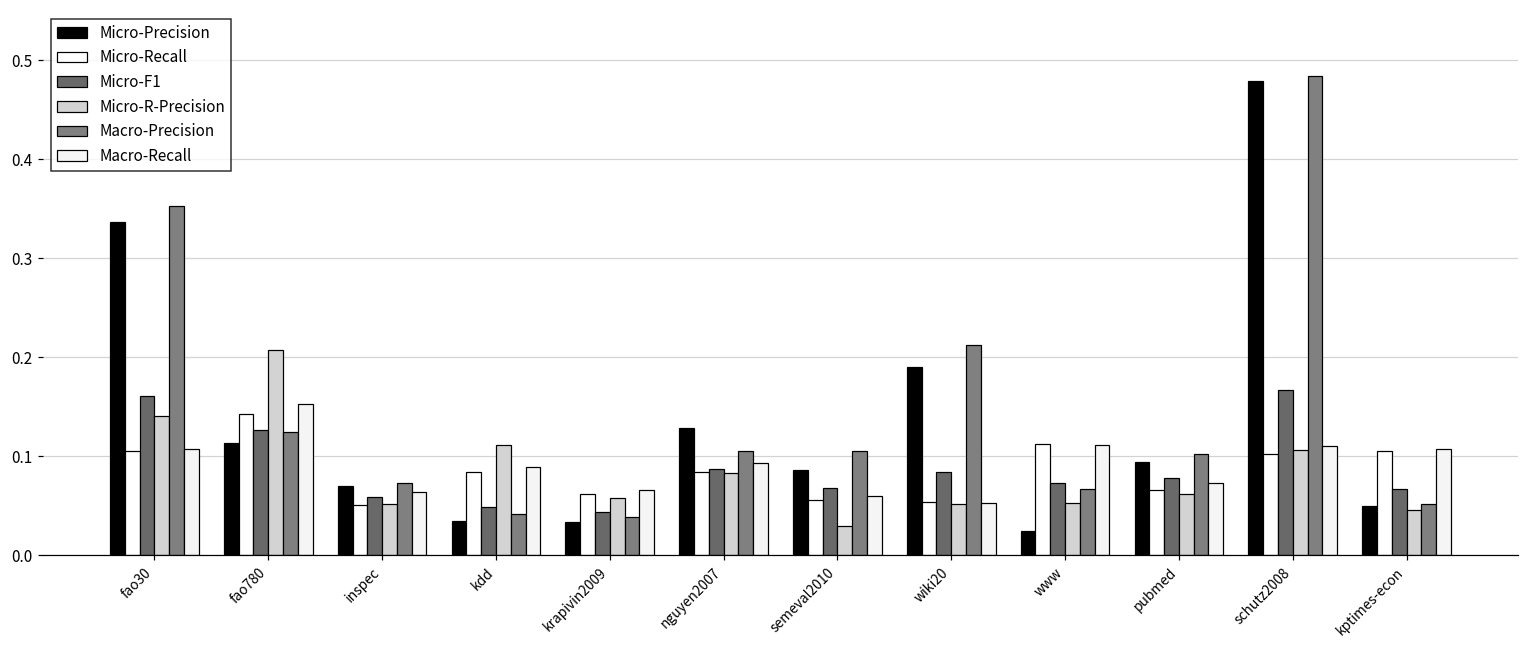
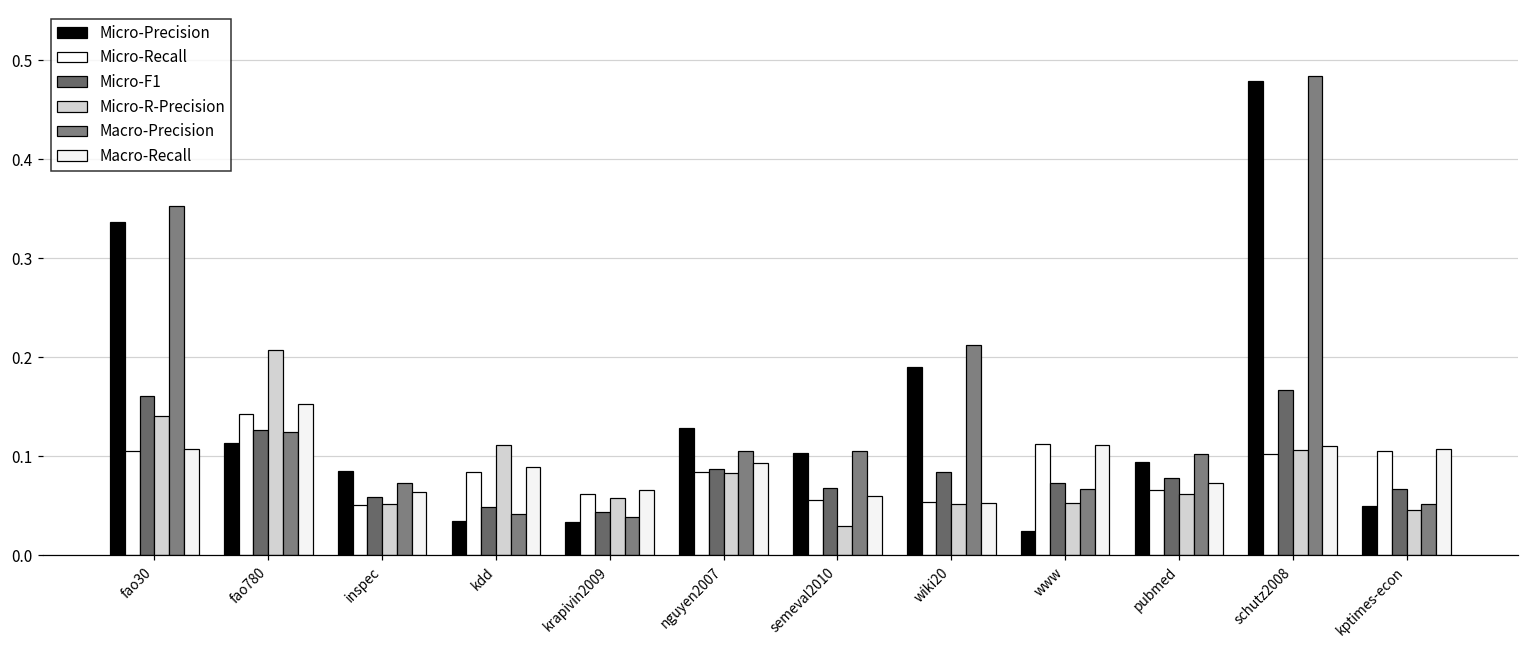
  {
    "Micro-Precision": {
      "fao30": 0.34,
      "fao780": 0.11,
-     "inspec": 0.07,
+     "inspec": 0.08,
      "kdd": 0.03,
      "krapivin2009": 0.03,
      "nguyen2007": 0.13,
-     "semeval2010": 0.09,
+     "semeval2010": 0.10,
      "wiki20": 0.19,
      "www": 0.02,
      "pubmed": 0.09,
      "schutz2008": 0.48,
      "kptimes-econ": 0.05
    }
  }
